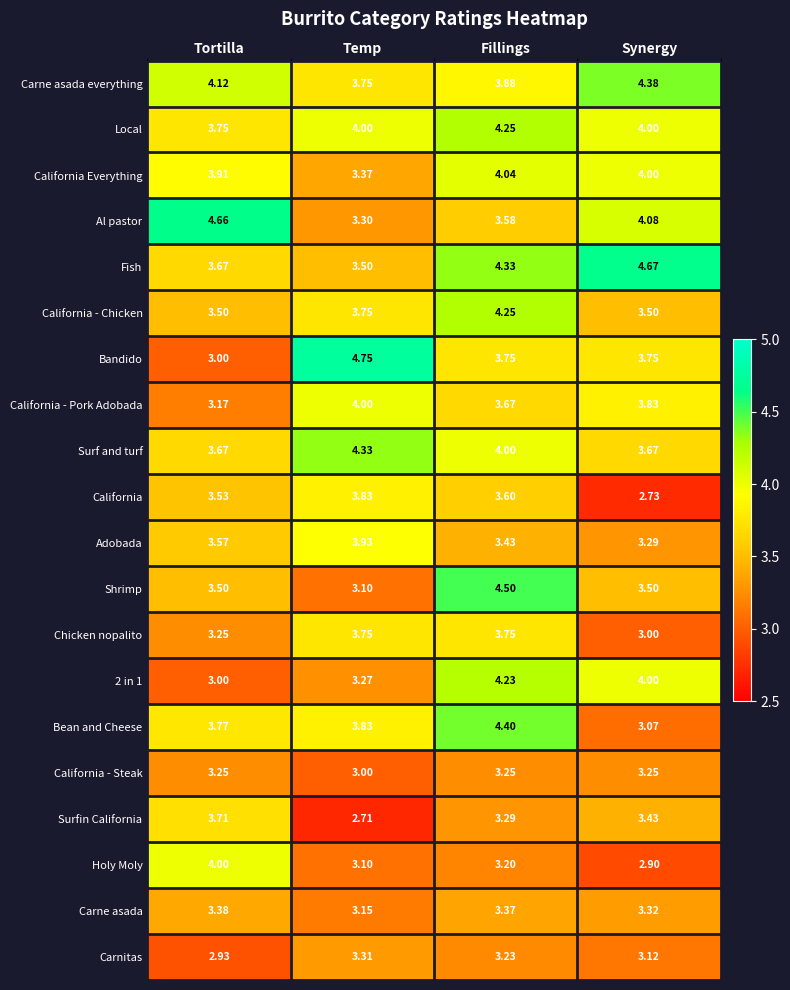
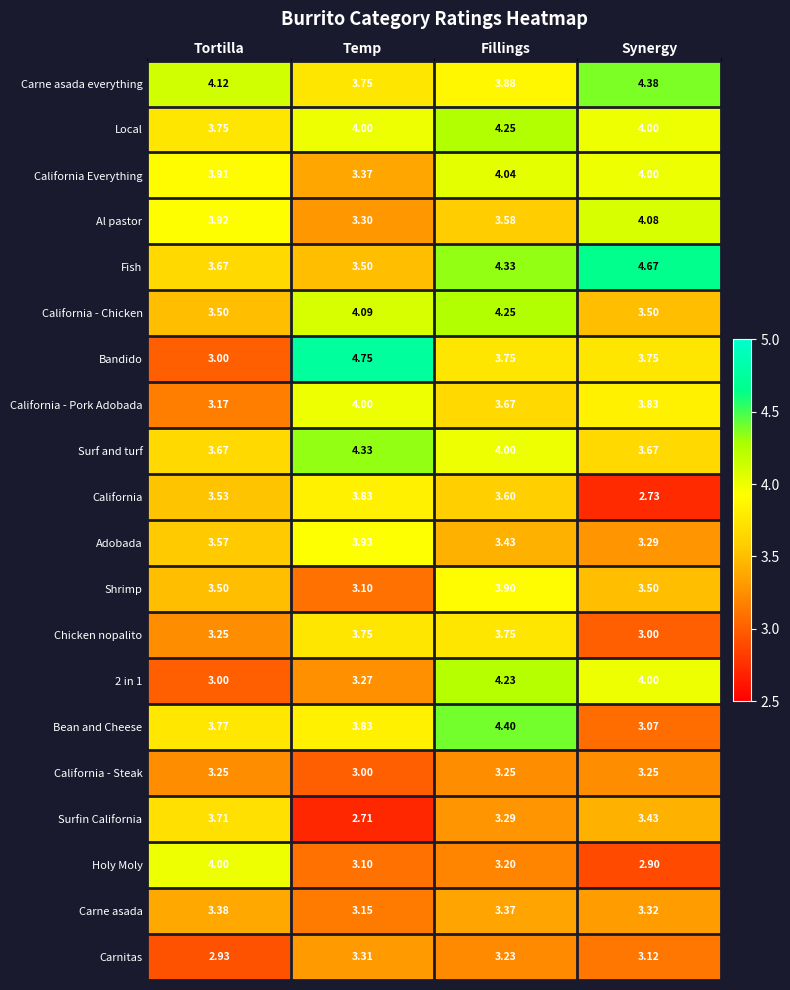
  {
    "Carne asada everything": {
      "Tortilla": 4.12,
      "Temp": 3.75,
      "Fillings": 3.88,
      "Synergy": 4.38
    },
    "Local": {
      "Tortilla": 3.75,
      "Temp": 4.00,
      "Fillings": 4.25,
      "Synergy": 4.00
    },
    "California Everything": {
      "Tortilla": 3.91,
      "Temp": 3.37,
      "Fillings": 4.04,
      "Synergy": 4.00
    },
    "Al pastor": {
-     "Tortilla": 4.66,
+     "Tortilla": 3.92,
      "Temp": 3.30,
      "Fillings": 3.58,
      "Synergy": 4.08
    },
    "Fish": {
      "Tortilla": 3.67,
      "Temp": 3.50,
      "Fillings": 4.33,
      "Synergy": 4.67
    },
    "California - Chicken": {
      "Tortilla": 3.50,
-     "Temp": 3.75,
+     "Temp": 4.09,
      "Fillings": 4.25,
      "Synergy": 3.50
    },
    "Bandido": {
      "Tortilla": 3.00,
      "Temp": 4.75,
      "Fillings": 3.75,
      "Synergy": 3.75
    },
    "California - Pork Adobada": {
      "Tortilla": 3.17,
      "Temp": 4.00,
      "Fillings": 3.67,
      "Synergy": 3.83
    },
    "Surf and turf": {
      "Tortilla": 3.67,
      "Temp": 4.33,
      "Fillings": 4.00,
      "Synergy": 3.67
    },
    "California": {
      "Tortilla": 3.53,
      "Temp": 3.83,
      "Fillings": 3.60,
      "Synergy": 2.73
    },
    "Adobada": {
      "Tortilla": 3.57,
      "Temp": 3.93,
      "Fillings": 3.43,
      "Synergy": 3.29
    },
    "Shrimp": {
      "Tortilla": 3.50,
      "Temp": 3.10,
-     "Fillings": 4.50,
+     "Fillings": 3.90,
      "Synergy": 3.50
    },
    "Chicken nopalito": {
      "Tortilla": 3.25,
      "Temp": 3.75,
      "Fillings": 3.75,
      "Synergy": 3.00
    },
    "2 in 1": {
      "Tortilla": 3.00,
      "Temp": 3.27,
      "Fillings": 4.23,
      "Synergy": 4.00
    },
    "Bean and Cheese": {
      "Tortilla": 3.77,
      "Temp": 3.83,
      "Fillings": 4.40,
      "Synergy": 3.07
    },
    "California - Steak": {
      "Tortilla": 3.25,
      "Temp": 3.00,
      "Fillings": 3.25,
      "Synergy": 3.25
    },
    "Surfin California": {
      "Tortilla": 3.71,
      "Temp": 2.71,
      "Fillings": 3.29,
      "Synergy": 3.43
    },
    "Holy Moly": {
      "Tortilla": 4.00,
      "Temp": 3.10,
      "Fillings": 3.20,
      "Synergy": 2.90
    },
    "Carne asada": {
      "Tortilla": 3.38,
      "Temp": 3.15,
      "Fillings": 3.37,
      "Synergy": 3.32
    },
    "Carnitas": {
      "Tortilla": 2.93,
      "Temp": 3.31,
      "Fillings": 3.23,
      "Synergy": 3.12
    }
  }
